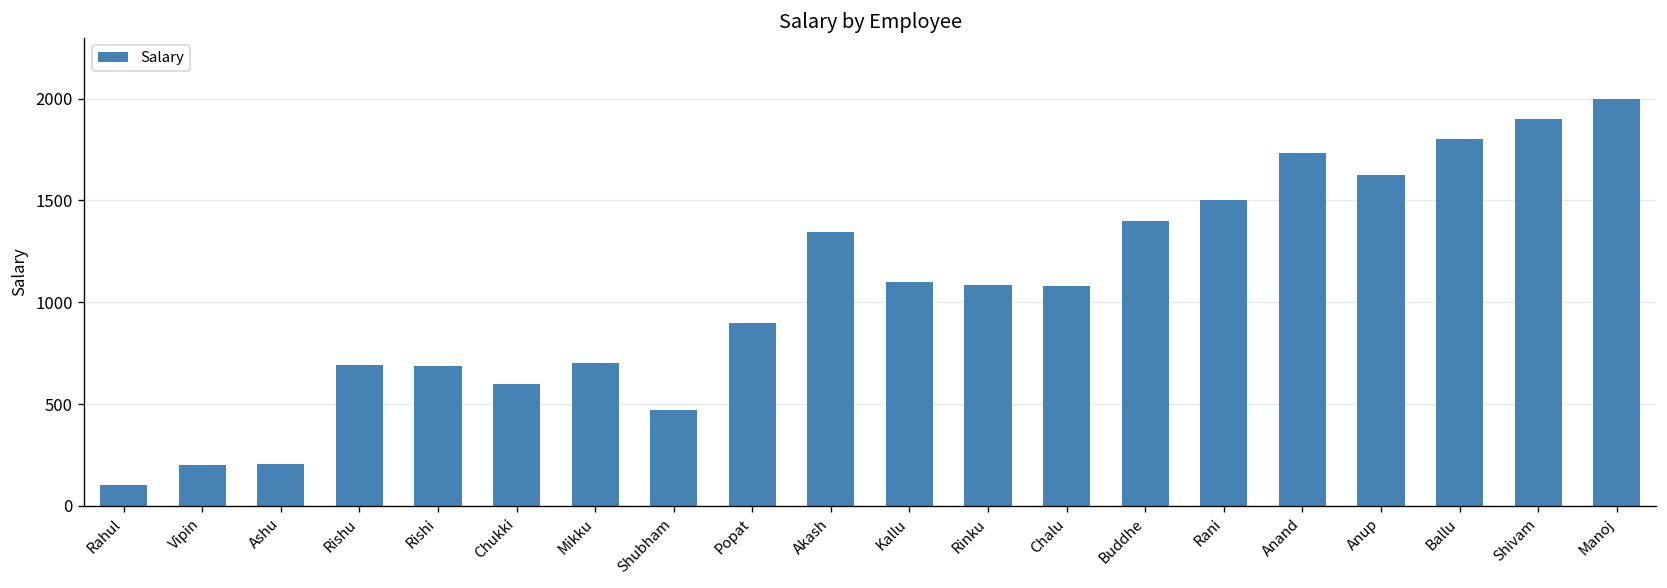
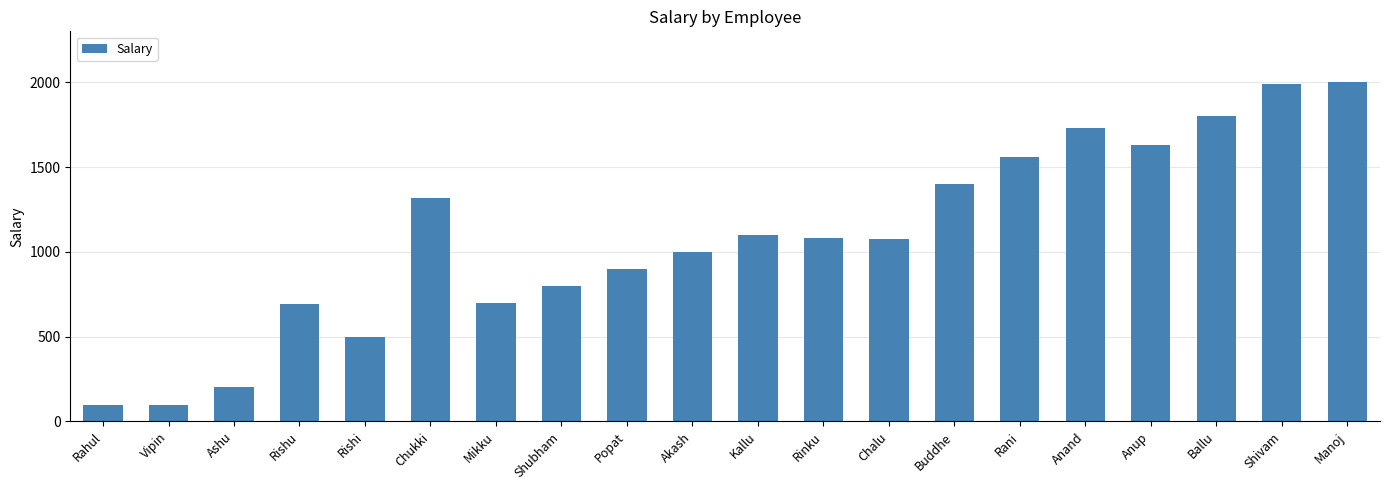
  {
    "Rahul": 100,
-   "Vipin": 200,
+   "Vipin": 100,
    "Ashu": 210,
    "Rishu": 690,
-   "Rishi": 690,
-   "Chukki": 600,
+   "Rishi": 500,
+   "Chukki": 1320,
    "Mikku": 700,
-   "Shubham": 470,
+   "Shubham": 800,
    "Popat": 900,
-   "Akash": 1350,
+   "Akash": 1000,
    "Kallu": 1100,
    "Rinku": 1080,
    "Chalu": 1080,
    "Buddhe": 1400,
-   "Rani": 1500,
+   "Rani": 1560,
    "Anand": 1730,
    "Anup": 1630,
    "Ballu": 1800,
-   "Shivam": 1900,
+   "Shivam": 1990,
    "Manoj": 2000
  }
